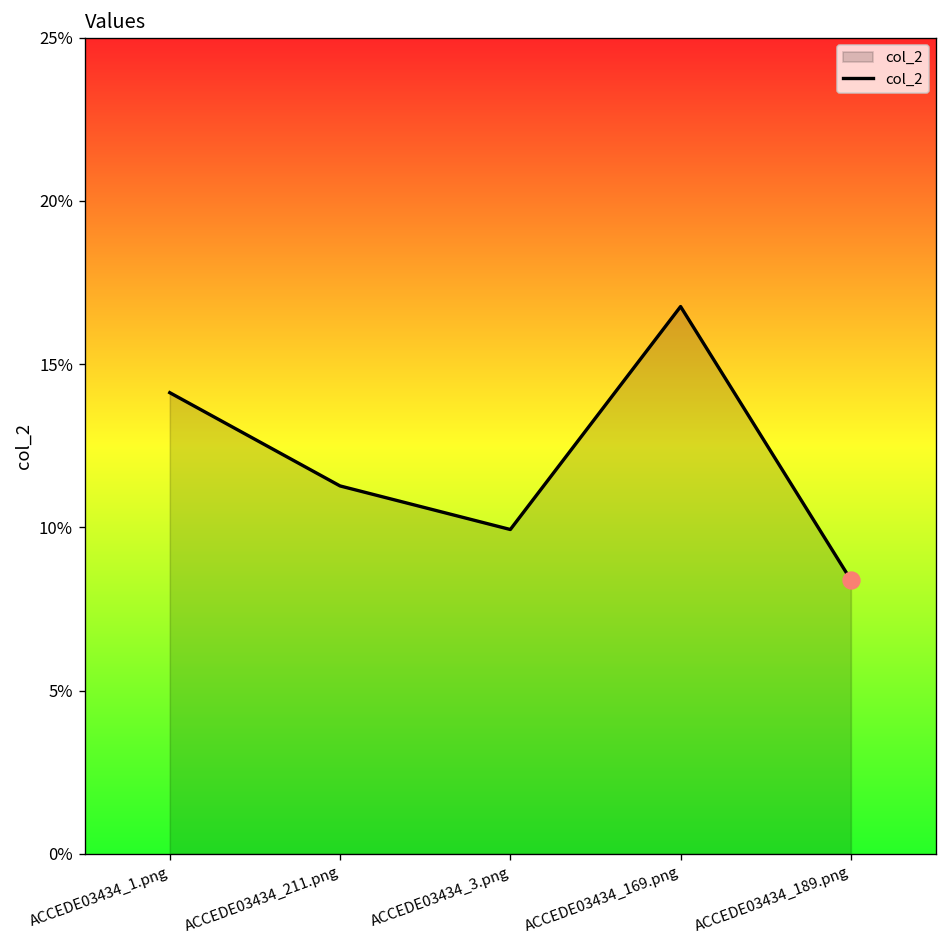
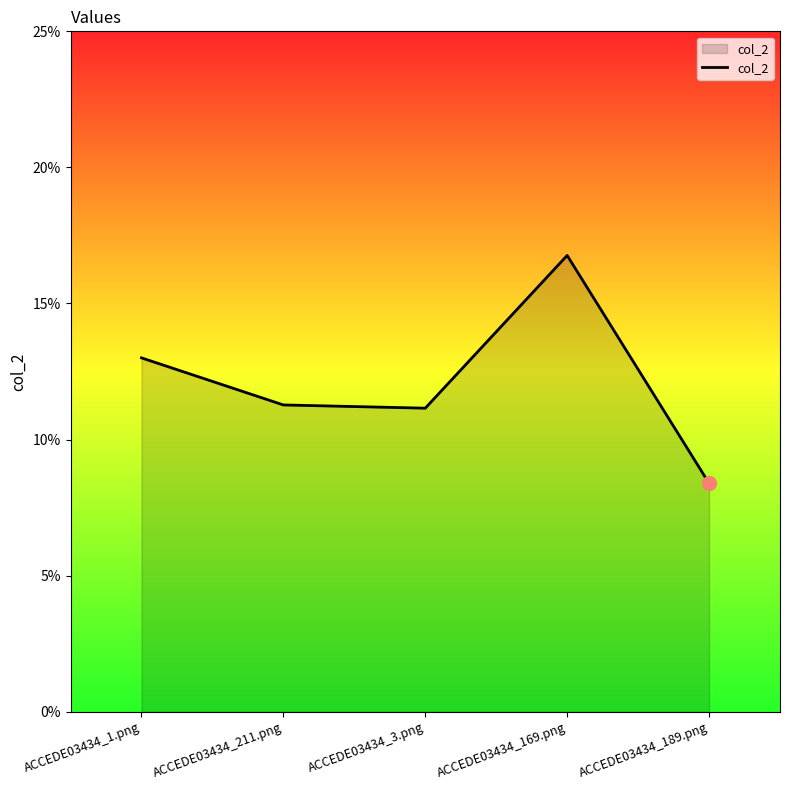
  {
    "col_2": {
-     "ACCEDE03434_1.png": "14.1%",
+     "ACCEDE03434_1.png": "13.0%",
      "ACCEDE03434_211.png": "11.3%",
-     "ACCEDE03434_3.png": "9.9%",
+     "ACCEDE03434_3.png": "11.2%",
      "ACCEDE03434_169.png": "16.8%"
    }
  }
